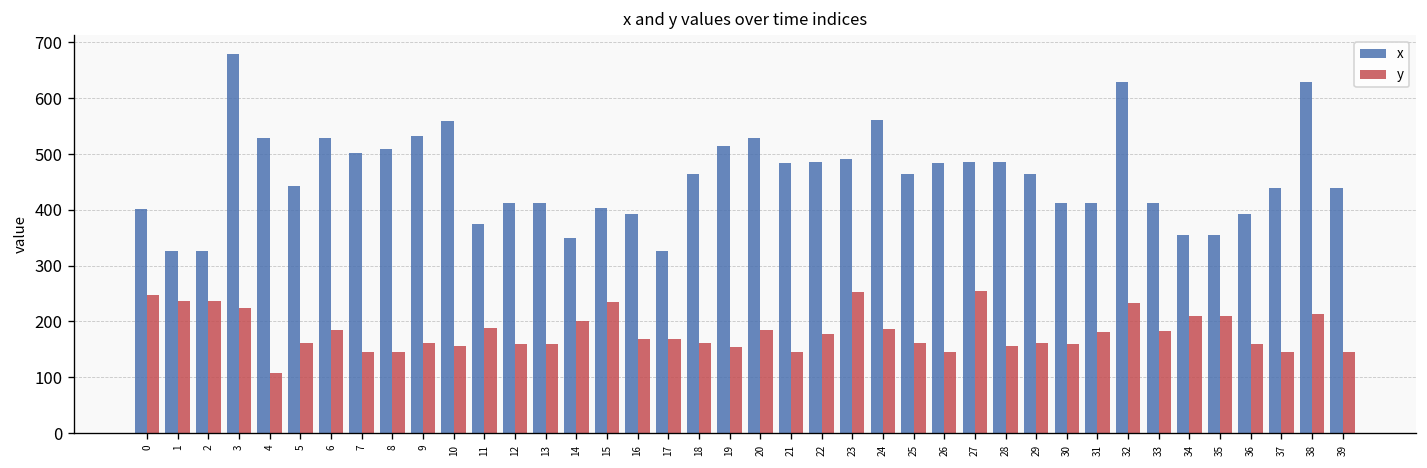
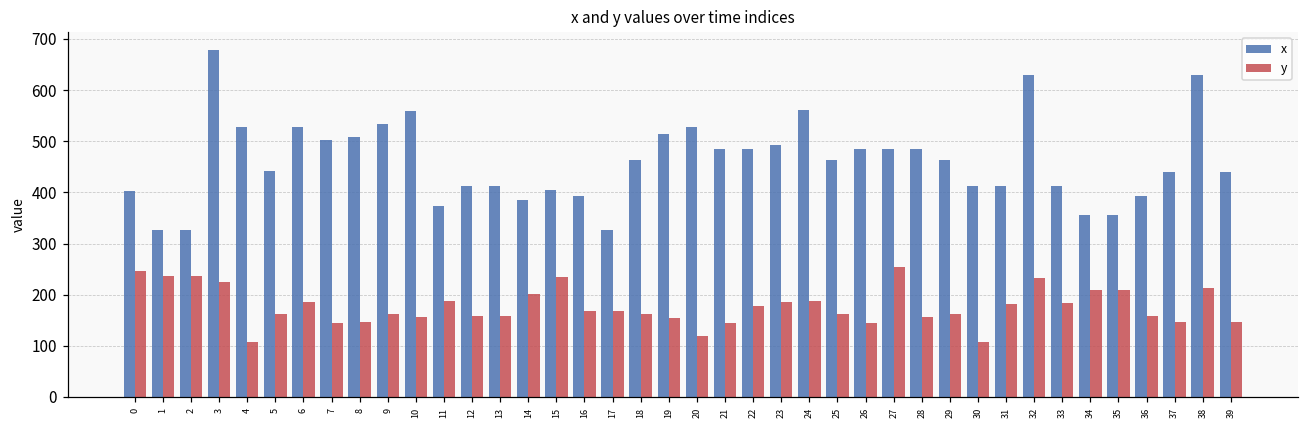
  {
    "x": {
      "0": 400,
      "1": 330,
      "2": 330,
      "3": 680,
      "4": 530,
      "5": 440,
      "6": 530,
      "7": 500,
      "8": 510,
      "9": 530,
      "10": 560,
      "11": 370,
      "12": 410,
      "13": 410,
-     "14": 350,
+     "14": 390,
      "15": 400,
      "16": 390,
      "17": 330,
      "18": 460,
      "19": 510,
      "20": 530,
      "21": 480,
      "22": 490,
      "23": 490,
      "24": 560,
      "25": 460,
      "26": 480,
      "27": 490,
      "28": 490,
      "29": 460,
      "30": 410,
      "31": 410,
      "32": 630,
      "33": 410,
      "34": 360,
      "35": 360,
      "36": 390,
      "37": 440,
      "38": 630,
      "39": 440
    },
    "y": {
      "0": 250,
      "1": 240,
      "2": 240,
      "3": 220,
      "4": 110,
      "5": 160,
      "6": 190,
      "7": 150,
      "8": 150,
      "9": 160,
      "10": 160,
      "11": 190,
      "12": 160,
      "13": 160,
      "14": 200,
      "15": 240,
      "16": 170,
      "17": 170,
      "18": 160,
      "19": 150,
-     "20": 190,
+     "20": 120,
      "21": 150,
      "22": 180,
-     "23": 250,
+     "23": 190,
      "24": 190,
      "25": 160,
      "26": 150,
      "27": 250,
      "28": 160,
      "29": 160,
-     "30": 160,
+     "30": 110,
      "31": 180,
      "32": 230,
      "33": 180,
      "34": 210,
      "35": 210,
      "36": 160,
      "37": 150,
      "38": 210,
      "39": 150
    }
  }
